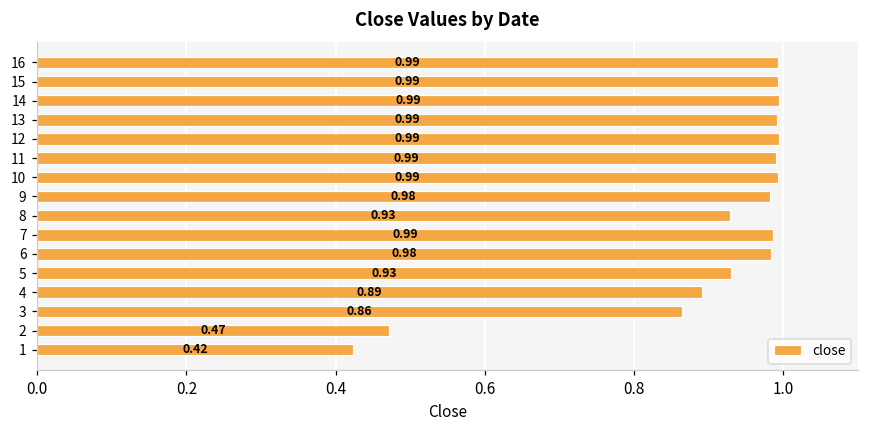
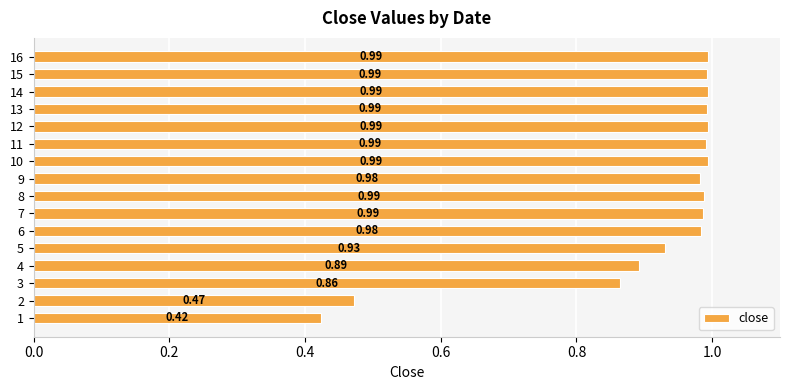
  {
    "16": 0.99,
    "15": 0.99,
    "14": 0.99,
    "13": 0.99,
    "12": 0.99,
    "11": 0.99,
    "10": 0.99,
    "9": 0.98,
-   "8": 0.93,
+   "8": 0.99,
    "7": 0.99,
    "6": 0.98,
    "5": 0.93,
    "4": 0.89,
    "3": 0.86,
    "2": 0.47,
    "1": 0.42
  }
